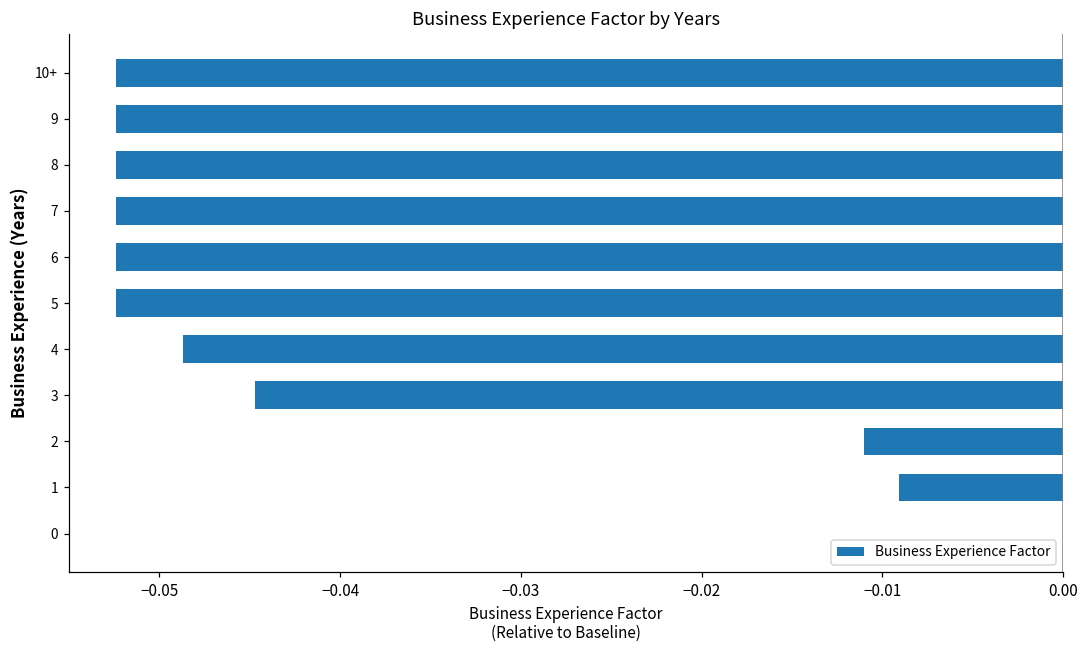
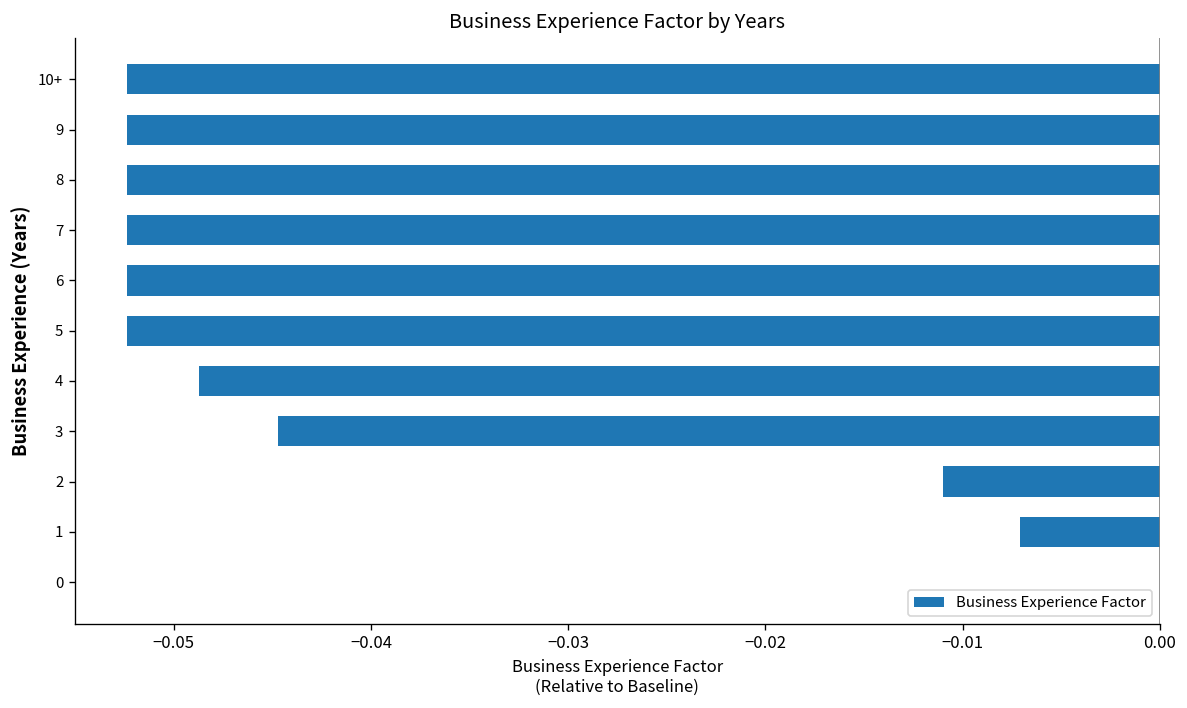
  {
    "10+": -0.0524,
    "9": -0.0524,
    "8": -0.0524,
    "7": -0.0524,
    "6": -0.0524,
    "5": -0.0524,
    "4": -0.0487,
    "3": -0.0447,
    "2": -0.0110,
-   "1": -0.0091,
+   "1": -0.0071,
    "0": 0.0000
  }
